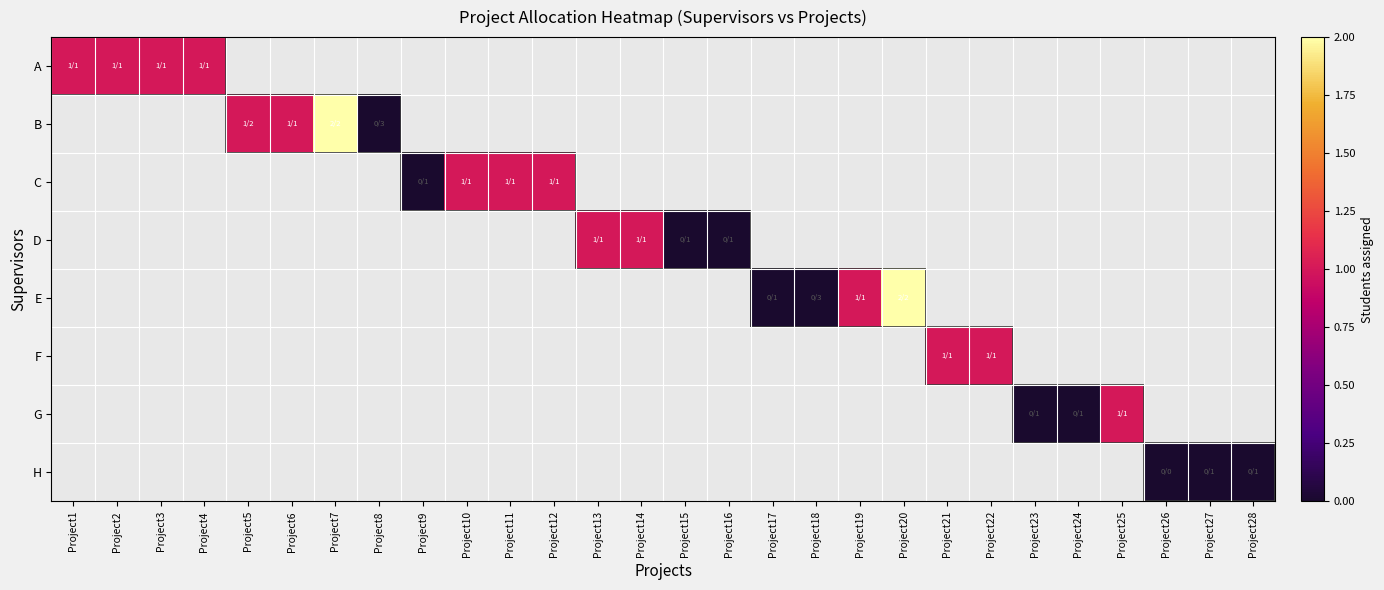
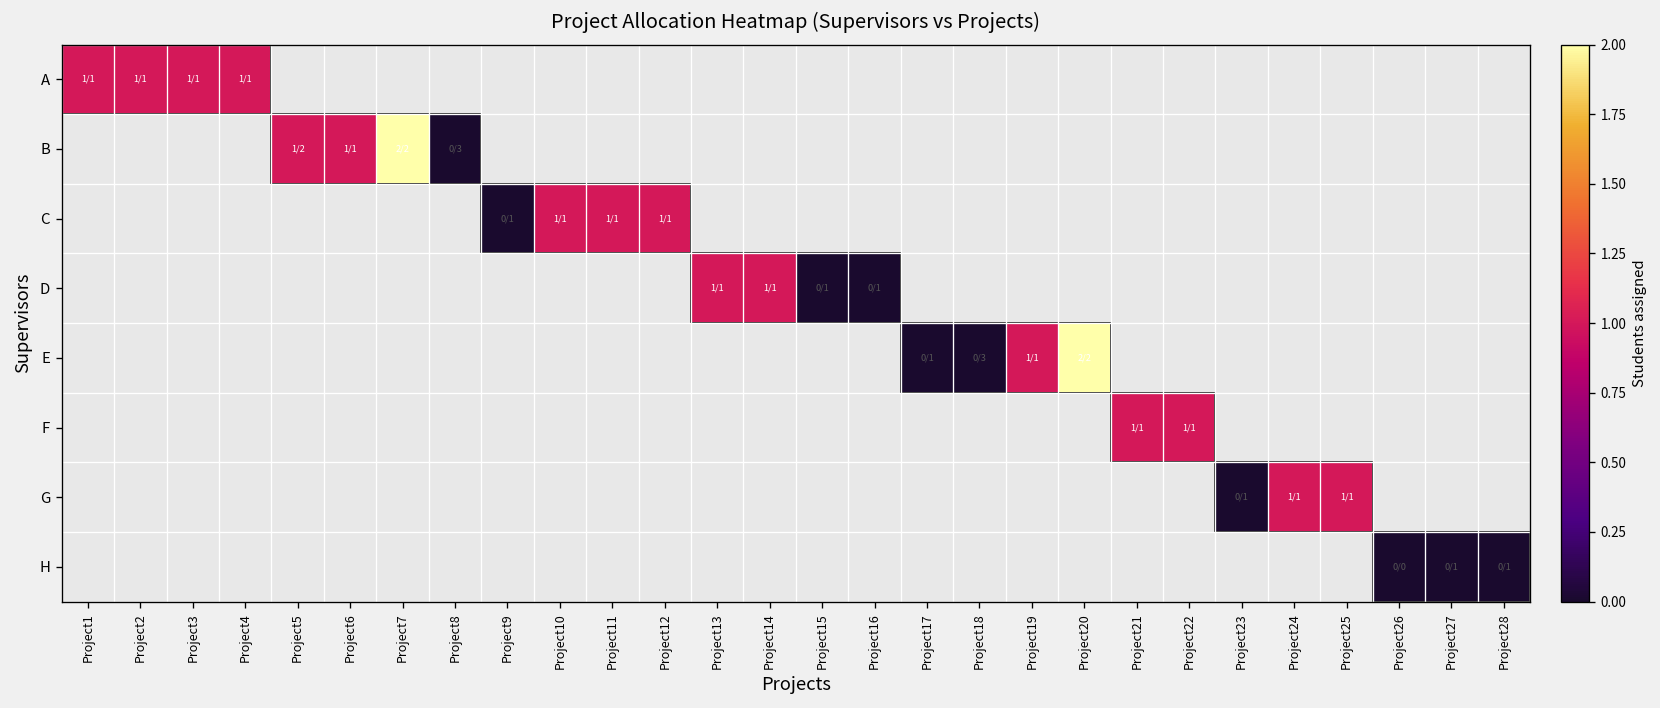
  {
    "G": {
-     "Project24": 0
+     "Project24": 1
    }
  }
